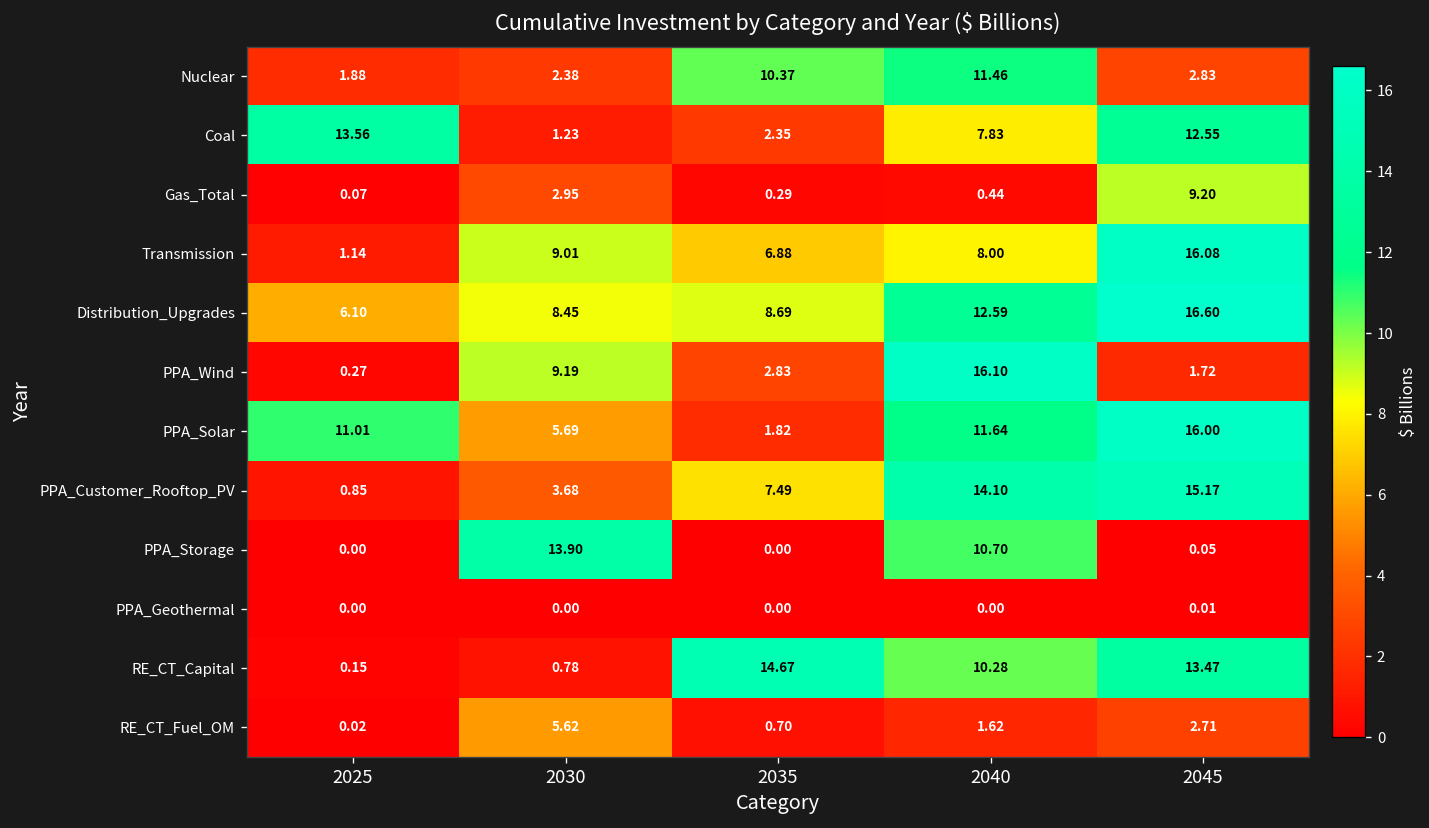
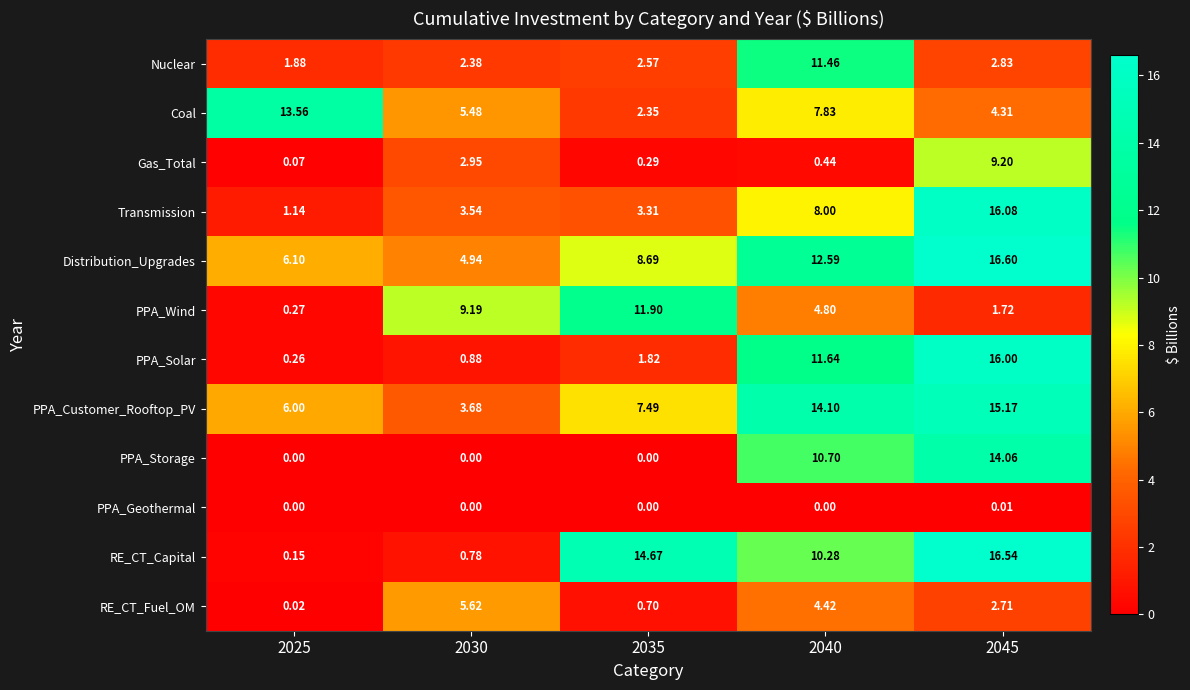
  {
    "Nuclear": {
      "2025": 1.88,
      "2030": 2.38,
-     "2035": 10.37,
+     "2035": 2.57,
      "2040": 11.46,
      "2045": 2.83
    },
    "Coal": {
      "2025": 13.56,
-     "2030": 1.23,
+     "2030": 5.48,
      "2035": 2.35,
      "2040": 7.83,
-     "2045": 12.55
+     "2045": 4.31
    },
    "Gas_Total": {
      "2025": 0.07,
      "2030": 2.95,
      "2035": 0.29,
      "2040": 0.44,
      "2045": 9.20
    },
    "Transmission": {
      "2025": 1.14,
-     "2030": 9.01,
-     "2035": 6.88,
+     "2030": 3.54,
+     "2035": 3.31,
      "2040": 8.00,
      "2045": 16.08
    },
    "Distribution_Upgrades": {
      "2025": 6.10,
-     "2030": 8.45,
+     "2030": 4.94,
      "2035": 8.69,
      "2040": 12.59,
      "2045": 16.60
    },
    "PPA_Wind": {
      "2025": 0.27,
      "2030": 9.19,
-     "2035": 2.83,
-     "2040": 16.10,
+     "2035": 11.90,
+     "2040": 4.80,
      "2045": 1.72
    },
    "PPA_Solar": {
-     "2025": 11.01,
-     "2030": 5.69,
+     "2025": 0.26,
+     "2030": 0.88,
      "2035": 1.82,
      "2040": 11.64,
      "2045": 16.00
    },
    "PPA_Customer_Rooftop_PV": {
-     "2025": 0.85,
+     "2025": 6.00,
      "2030": 3.68,
      "2035": 7.49,
      "2040": 14.10,
      "2045": 15.17
    },
    "PPA_Storage": {
      "2025": 0.00,
-     "2030": 13.90,
+     "2030": 0.00,
      "2035": 0.00,
      "2040": 10.70,
-     "2045": 0.05
+     "2045": 14.06
    },
    "PPA_Geothermal": {
      "2025": 0.00,
      "2030": 0.00,
      "2035": 0.00,
      "2040": 0.00,
      "2045": 0.01
    },
    "RE_CT_Capital": {
      "2025": 0.15,
      "2030": 0.78,
      "2035": 14.67,
      "2040": 10.28,
-     "2045": 13.47
+     "2045": 16.54
    },
    "RE_CT_Fuel_OM": {
      "2025": 0.02,
      "2030": 5.62,
      "2035": 0.70,
-     "2040": 1.62,
+     "2040": 4.42,
      "2045": 2.71
    }
  }
